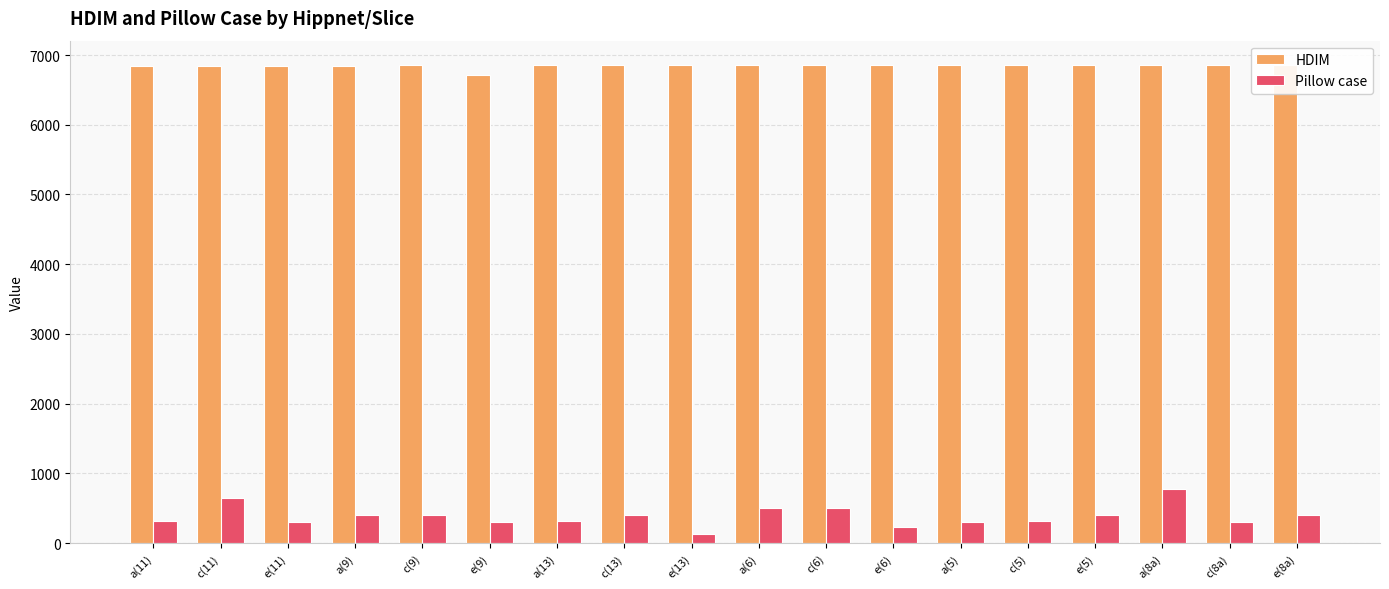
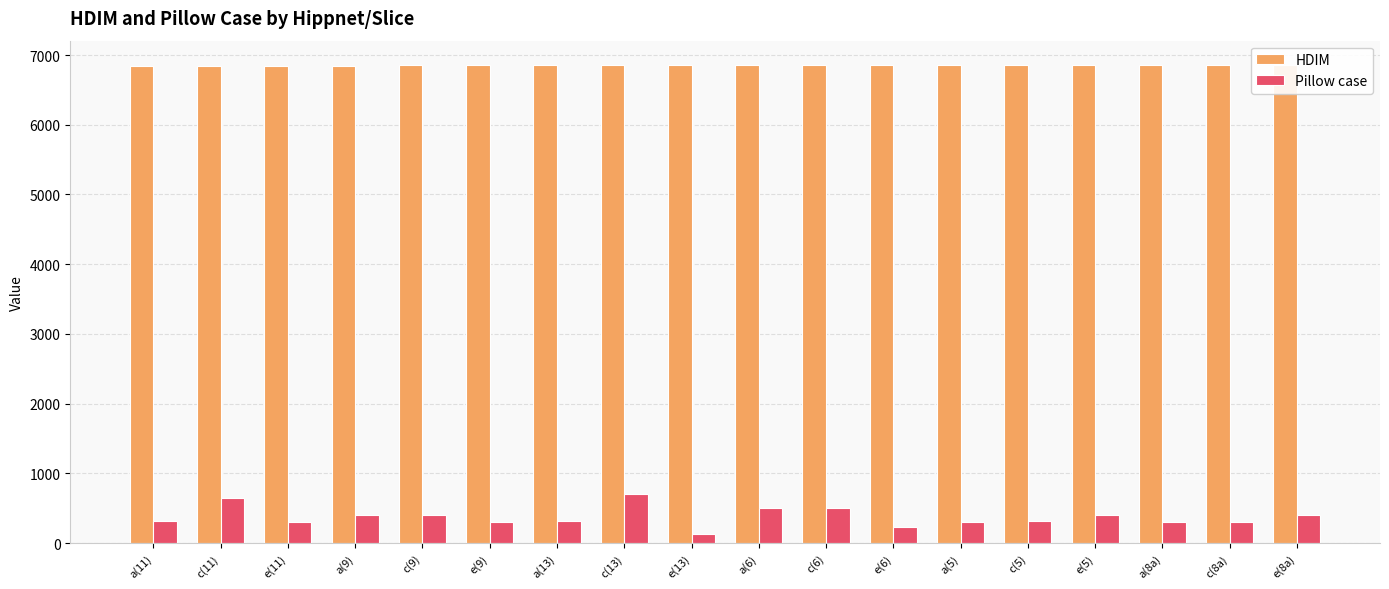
  {
    "HDIM": {
      "a(11)": 6800,
      "c(11)": 6800,
      "e(11)": 6800,
      "a(9)": 6800,
      "c(9)": 6900,
-     "e(9)": 6700,
+     "e(9)": 6900,
      "a(13)": 6900,
      "c(13)": 6900,
      "e(13)": 6900,
      "a(6)": 6900,
      "c(6)": 6900,
      "e(6)": 6900,
      "a(5)": 6900,
      "c(5)": 6900,
      "e(5)": 6900,
      "a(8a)": 6900,
      "c(8a)": 6900
    },
    "Pillow case": {
      "a(11)": 300,
      "c(11)": 600,
      "e(11)": 300,
      "a(9)": 400,
      "c(9)": 400,
      "e(9)": 300,
      "a(13)": 300,
-     "c(13)": 400,
+     "c(13)": 700,
      "e(13)": 100,
      "a(6)": 500,
      "c(6)": 500,
      "e(6)": 200,
      "a(5)": 300,
      "c(5)": 300,
      "e(5)": 400,
-     "a(8a)": 800,
+     "a(8a)": 300,
      "c(8a)": 300,
      "e(8a)": 400
    }
  }
